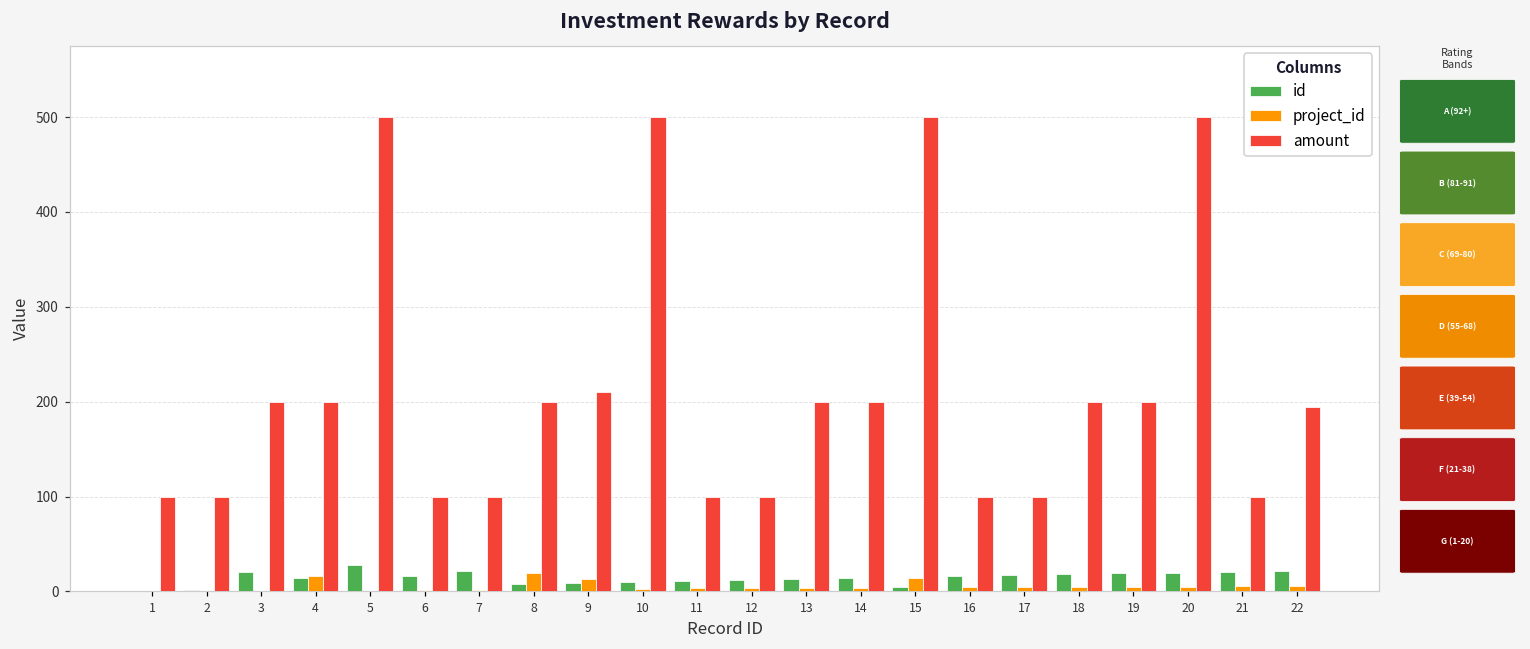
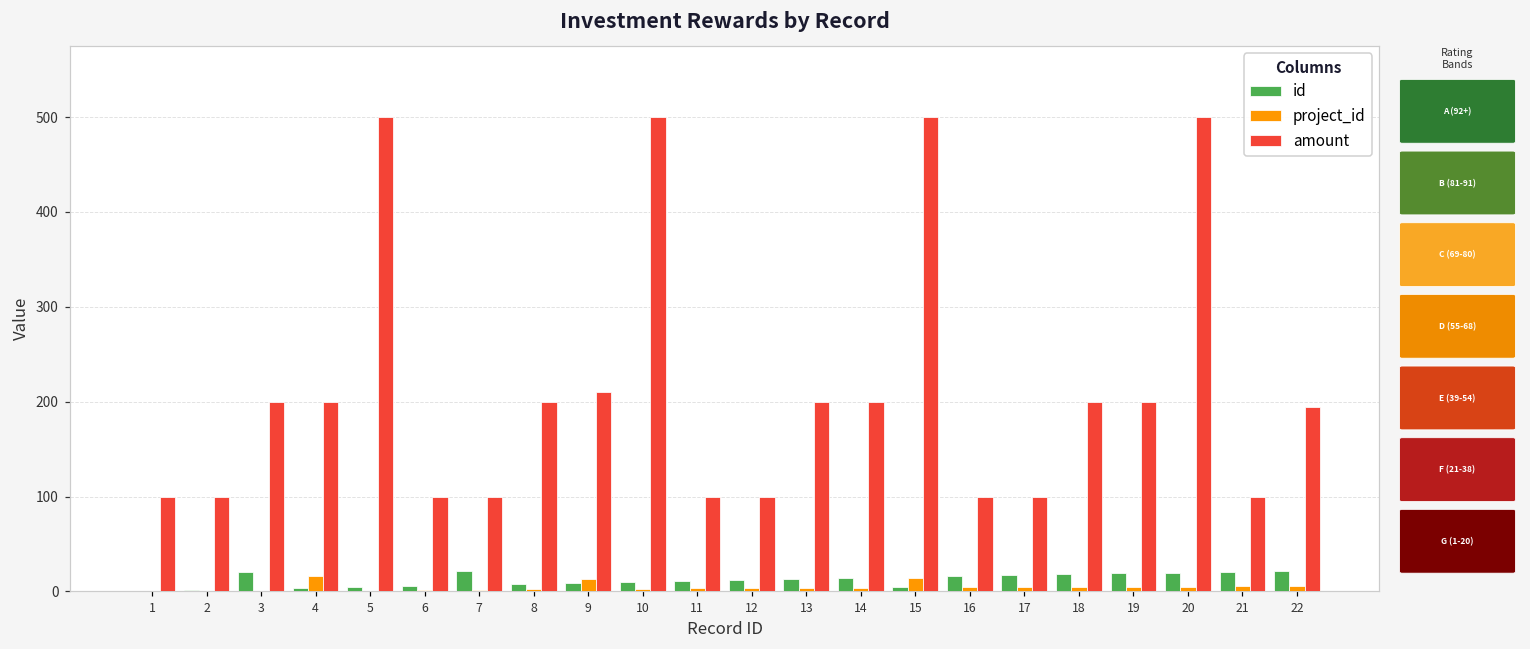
  {
    "id": {
      "3": 20,
-     "4": 10,
-     "5": 30,
-     "6": 20,
+     "4": 0,
+     "5": 10,
+     "6": 10,
      "7": 20,
      "8": 10,
      "9": 10,
      "10": 10,
      "11": 10,
      "12": 10,
      "13": 10,
      "14": 10,
      "15": 10,
      "16": 20,
      "17": 20,
      "18": 20,
      "19": 20,
      "20": 20,
      "21": 20,
      "22": 20
    },
    "project_id": {
      "4": 20,
-     "8": 20,
+     "8": 0,
      "9": 10,
      "10": 0,
      "11": 0,
      "12": 0,
      "13": 0,
      "14": 0,
      "15": 10,
      "16": 10,
      "17": 10,
      "18": 10,
      "19": 10,
      "20": 10,
      "21": 10,
      "22": 10
    },
    "amount": {
      "1": 100,
      "2": 100,
      "3": 200,
      "4": 200,
      "5": 500,
      "6": 100,
      "7": 100,
      "8": 200,
      "9": 210,
      "10": 500,
      "11": 100,
      "12": 100,
      "13": 200,
      "14": 200,
      "15": 500,
      "16": 100,
      "17": 100,
      "18": 200,
      "19": 200,
      "20": 500,
      "21": 100,
      "22": 190
    }
  }
